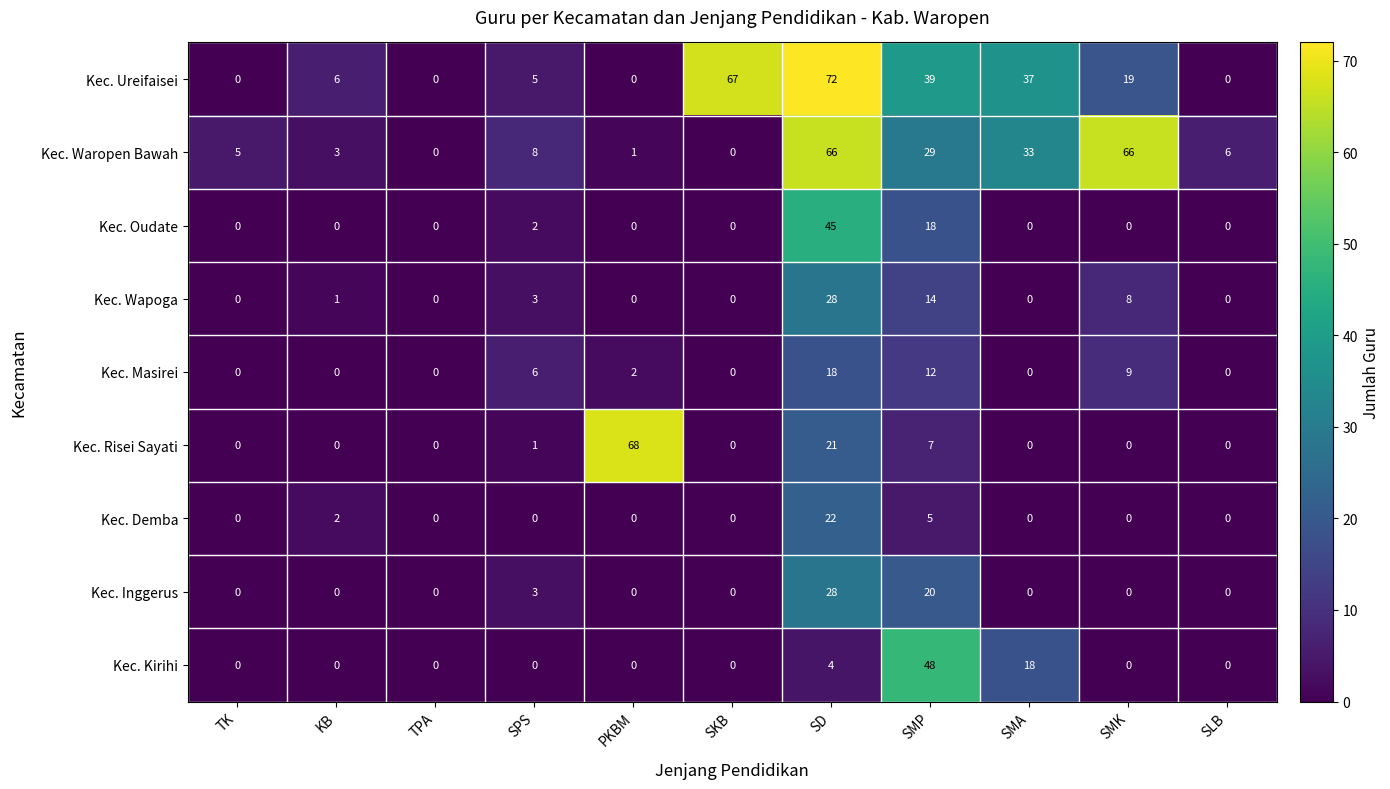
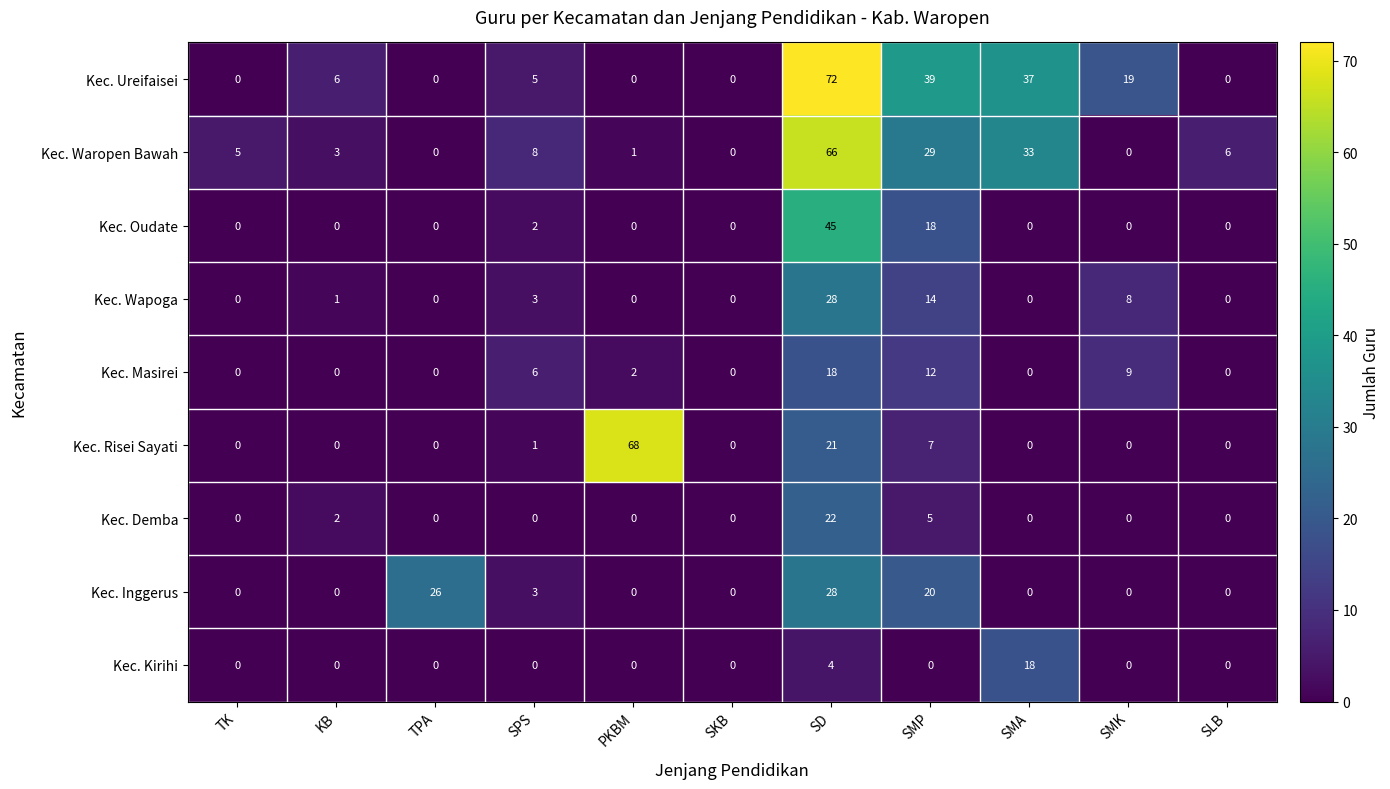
  {
    "Kec. Ureifaisei": {
      "TK": 0,
      "KB": 6,
      "TPA": 0,
      "SPS": 5,
      "PKBM": 0,
-     "SKB": 67,
+     "SKB": 0,
      "SD": 72,
      "SMP": 39,
      "SMA": 37,
      "SMK": 19,
      "SLB": 0
    },
    "Kec. Waropen Bawah": {
      "TK": 5,
      "KB": 3,
      "TPA": 0,
      "SPS": 8,
      "PKBM": 1,
      "SKB": 0,
      "SD": 66,
      "SMP": 29,
      "SMA": 33,
-     "SMK": 66,
+     "SMK": 0,
      "SLB": 6
    },
    "Kec. Oudate": {
      "TK": 0,
      "KB": 0,
      "TPA": 0,
      "SPS": 2,
      "PKBM": 0,
      "SKB": 0,
      "SD": 45,
      "SMP": 18,
      "SMA": 0,
      "SMK": 0,
      "SLB": 0
    },
    "Kec. Wapoga": {
      "TK": 0,
      "KB": 1,
      "TPA": 0,
      "SPS": 3,
      "PKBM": 0,
      "SKB": 0,
      "SD": 28,
      "SMP": 14,
      "SMA": 0,
      "SMK": 8,
      "SLB": 0
    },
    "Kec. Masirei": {
      "TK": 0,
      "KB": 0,
      "TPA": 0,
      "SPS": 6,
      "PKBM": 2,
      "SKB": 0,
      "SD": 18,
      "SMP": 12,
      "SMA": 0,
      "SMK": 9,
      "SLB": 0
    },
    "Kec. Risei Sayati": {
      "TK": 0,
      "KB": 0,
      "TPA": 0,
      "SPS": 1,
      "PKBM": 68,
      "SKB": 0,
      "SD": 21,
      "SMP": 7,
      "SMA": 0,
      "SMK": 0,
      "SLB": 0
    },
    "Kec. Demba": {
      "TK": 0,
      "KB": 2,
      "TPA": 0,
      "SPS": 0,
      "PKBM": 0,
      "SKB": 0,
      "SD": 22,
      "SMP": 5,
      "SMA": 0,
      "SMK": 0,
      "SLB": 0
    },
    "Kec. Inggerus": {
      "TK": 0,
      "KB": 0,
-     "TPA": 0,
+     "TPA": 26,
      "SPS": 3,
      "PKBM": 0,
      "SKB": 0,
      "SD": 28,
      "SMP": 20,
      "SMA": 0,
      "SMK": 0,
      "SLB": 0
    },
    "Kec. Kirihi": {
      "TK": 0,
      "KB": 0,
      "TPA": 0,
      "SPS": 0,
      "PKBM": 0,
      "SKB": 0,
      "SD": 4,
-     "SMP": 48,
+     "SMP": 0,
      "SMA": 18,
      "SMK": 0,
      "SLB": 0
    }
  }
